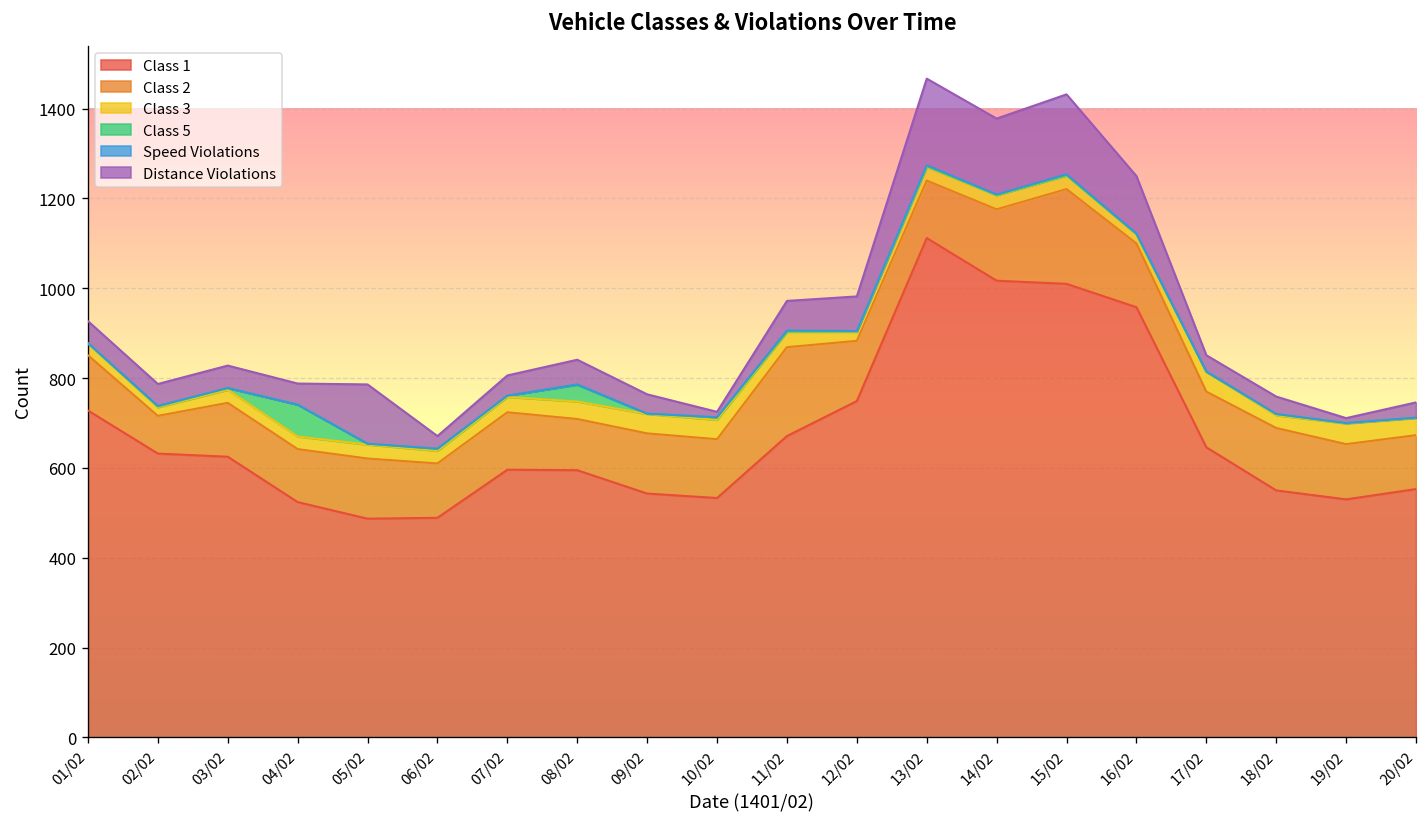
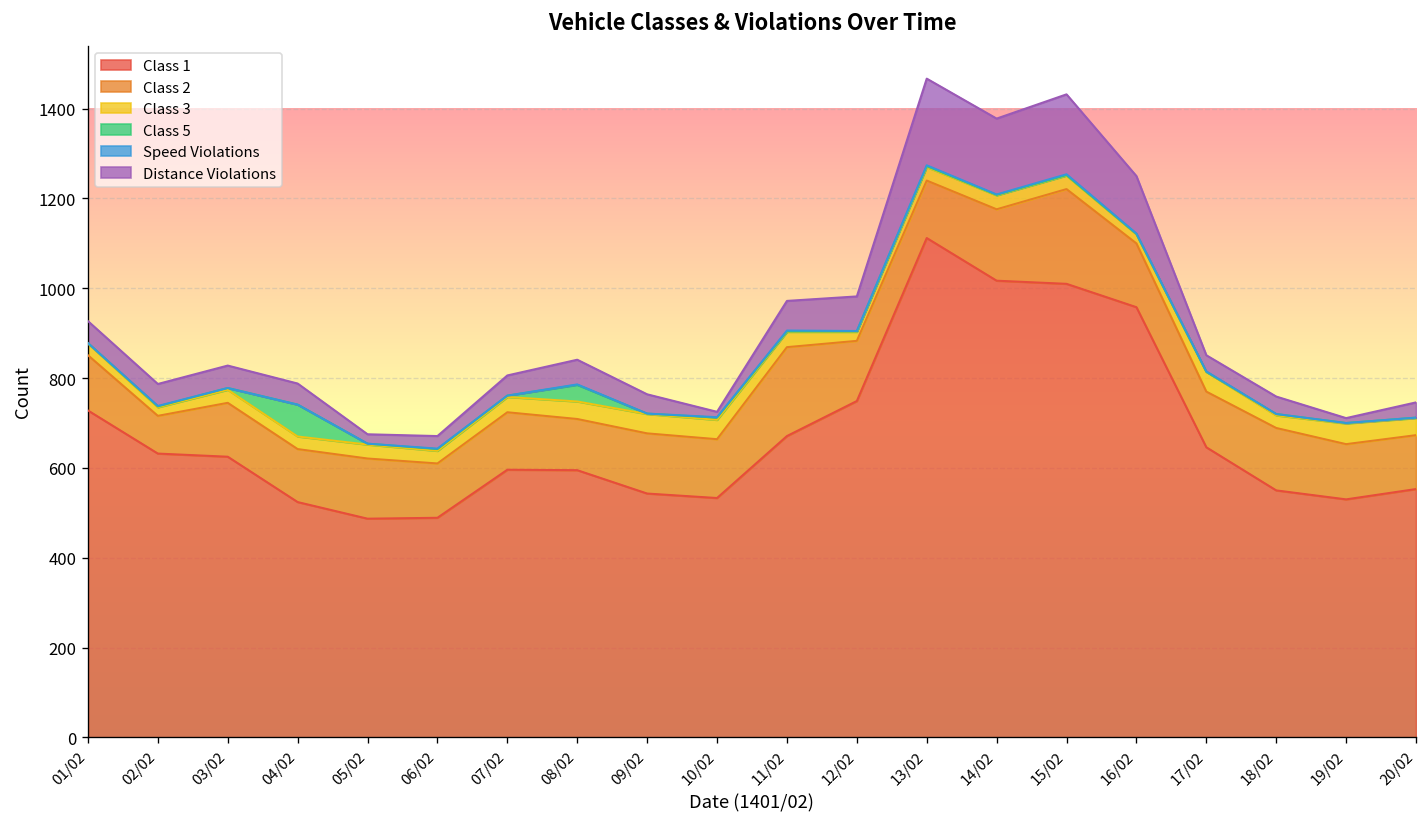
  {
    "Class 3": {
      "04/02": 30,
      "08/02": 40
    },
    "Distance Violations": {
      "01/02": 50,
      "02/02": 50,
      "03/02": 50,
      "04/02": 50,
-     "05/02": 130,
+     "05/02": 20,
      "06/02": 30,
      "07/02": 50,
      "08/02": 60,
      "09/02": 40,
      "10/02": 10,
      "11/02": 70,
      "12/02": 80,
      "13/02": 190,
      "14/02": 170,
      "15/02": 180,
      "16/02": 130,
      "17/02": 40,
      "18/02": 40,
      "19/02": 10,
      "20/02": 30
    }
  }
